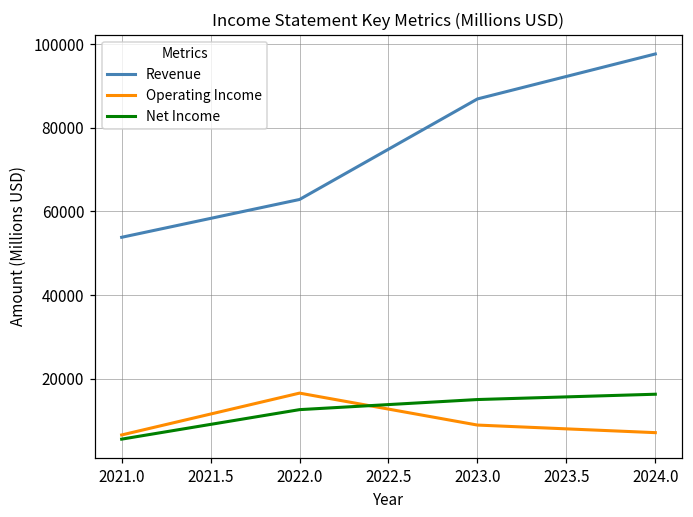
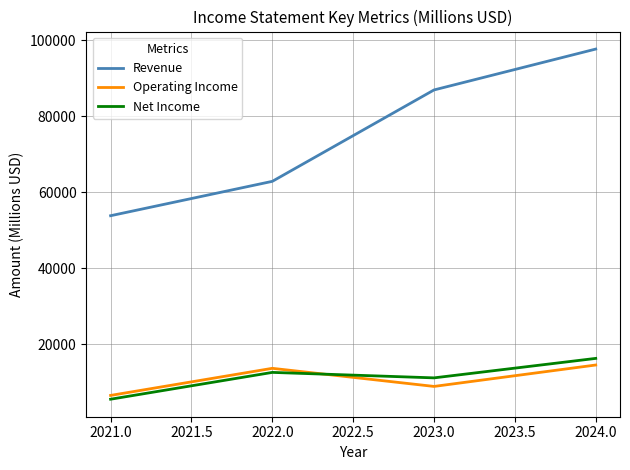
  {
    "Revenue": {
      "2021.0": 54000,
      "2022.0": 63000,
      "2023.0": 87000,
      "2024.0": 98000
    },
    "Operating Income": {
      "2021.0": 7000,
-     "2022.0": 17000,
+     "2022.0": 14000,
      "2023.0": 9000,
-     "2024.0": 7000
+     "2024.0": 15000
    },
    "Net Income": {
      "2021.0": 6000,
      "2022.0": 13000,
-     "2023.0": 15000,
+     "2023.0": 11000,
      "2024.0": 16000
    }
  }
